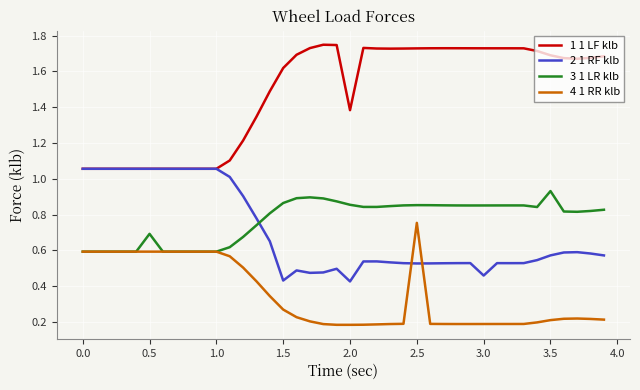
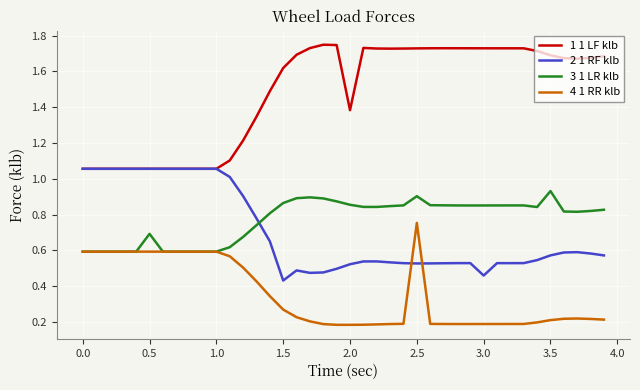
  {
    "1 1 LF klb": {
      "1.5": 1.62,
      "2.0": 1.38,
      "2.5": 1.73,
      "3.0": 1.73
    },
    "2 1 RF klb": {
      "1.5": 0.43,
-     "2.0": 0.43,
+     "2.0": 0.52,
      "2.5": 0.53,
      "3.0": 0.46,
      "3.5": 0.57
    },
    "3 1 LR klb": {
      "0.5": 0.69,
      "1.5": 0.86,
      "2.0": 0.85,
-     "2.5": 0.85,
+     "2.5": 0.90,
      "3.0": 0.85,
      "3.5": 0.93
    },
    "4 1 RR klb": {
      "0.5": 0.59,
      "1.5": 0.27,
      "2.0": 0.18,
      "2.5": 0.75,
      "3.0": 0.19,
      "3.5": 0.21
    }
  }
